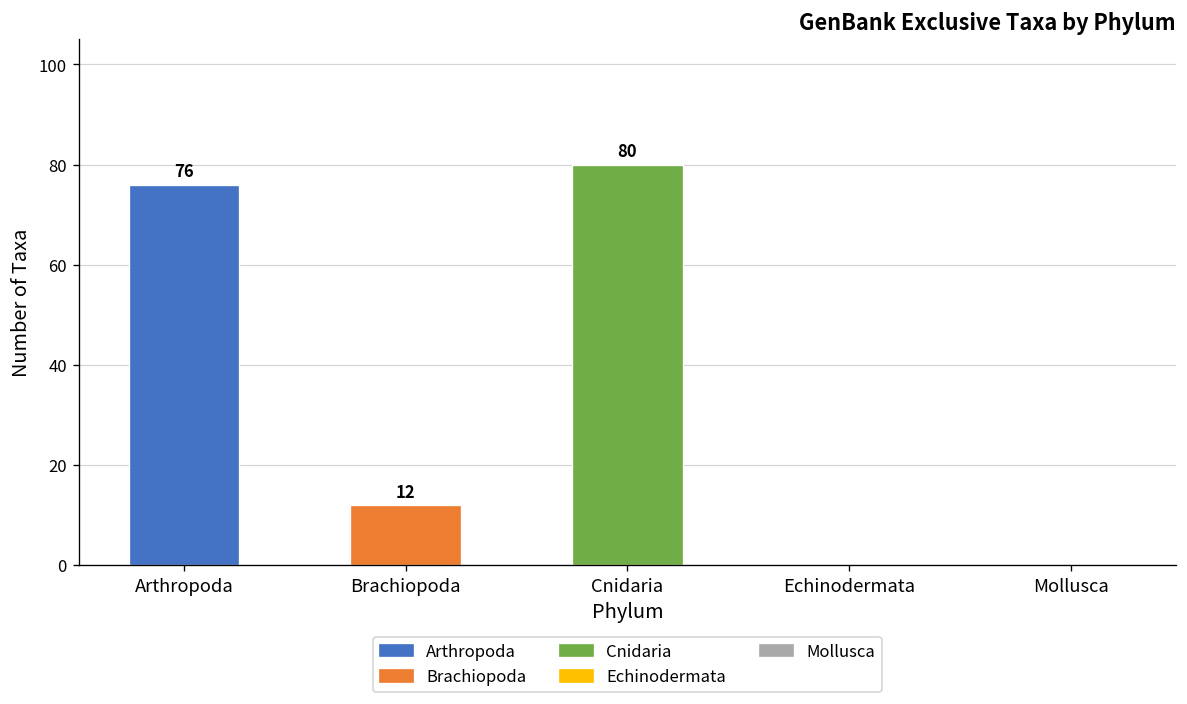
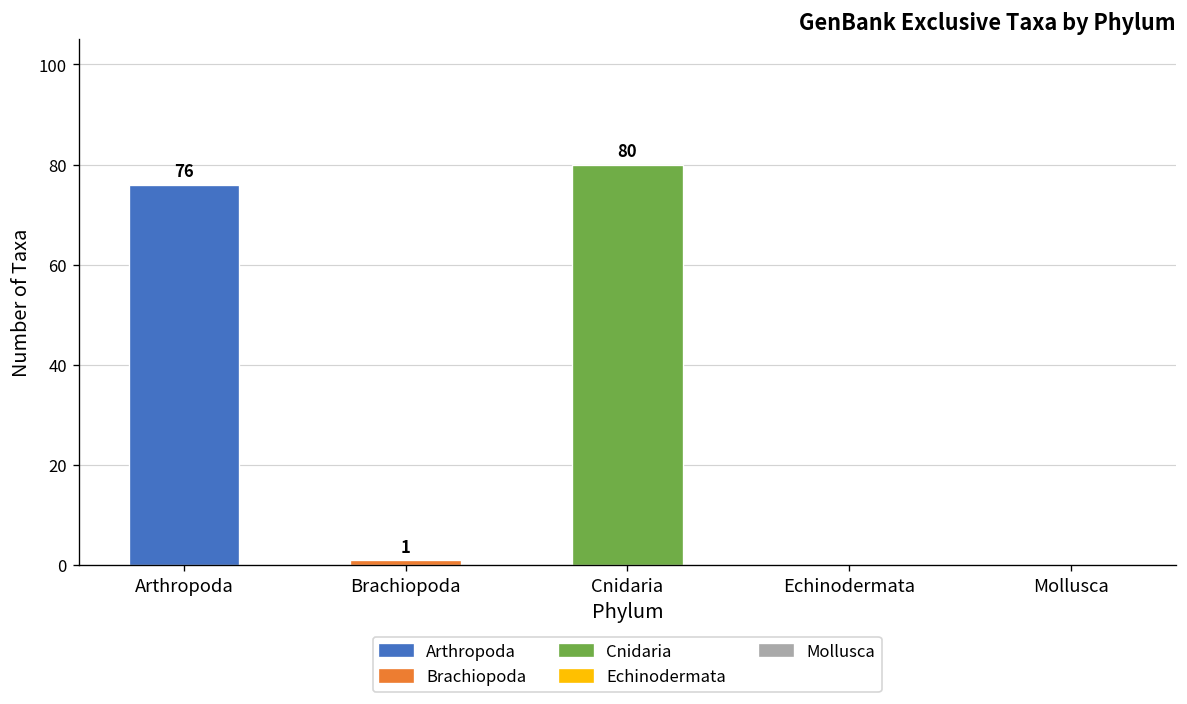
  {
    "Arthropoda": 76,
-   "Brachiopoda": 12,
+   "Brachiopoda": 1,
    "Cnidaria": 80
  }
